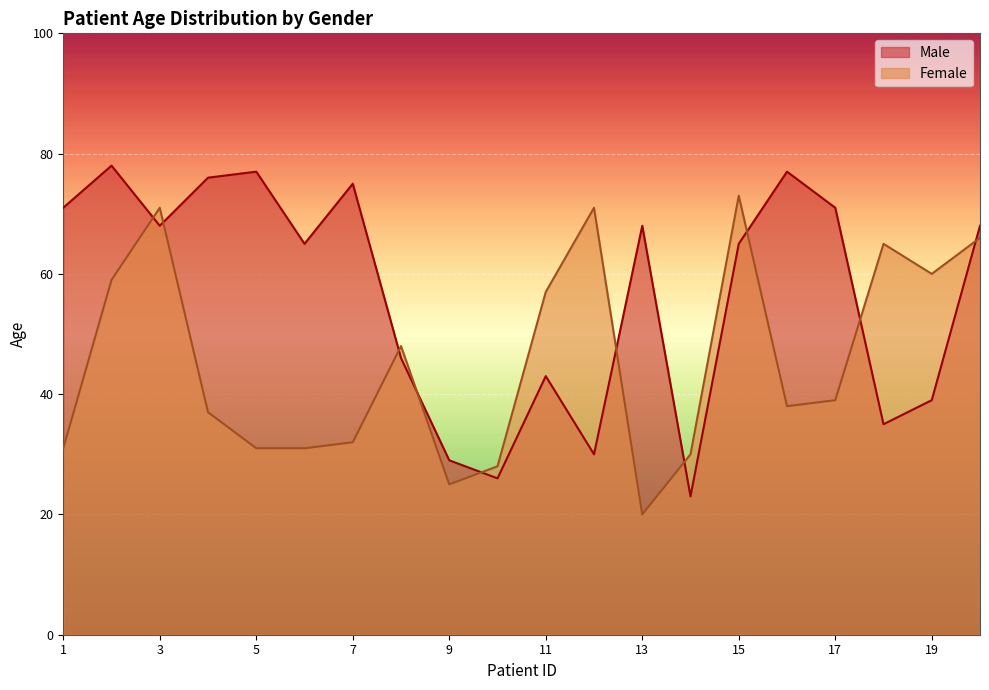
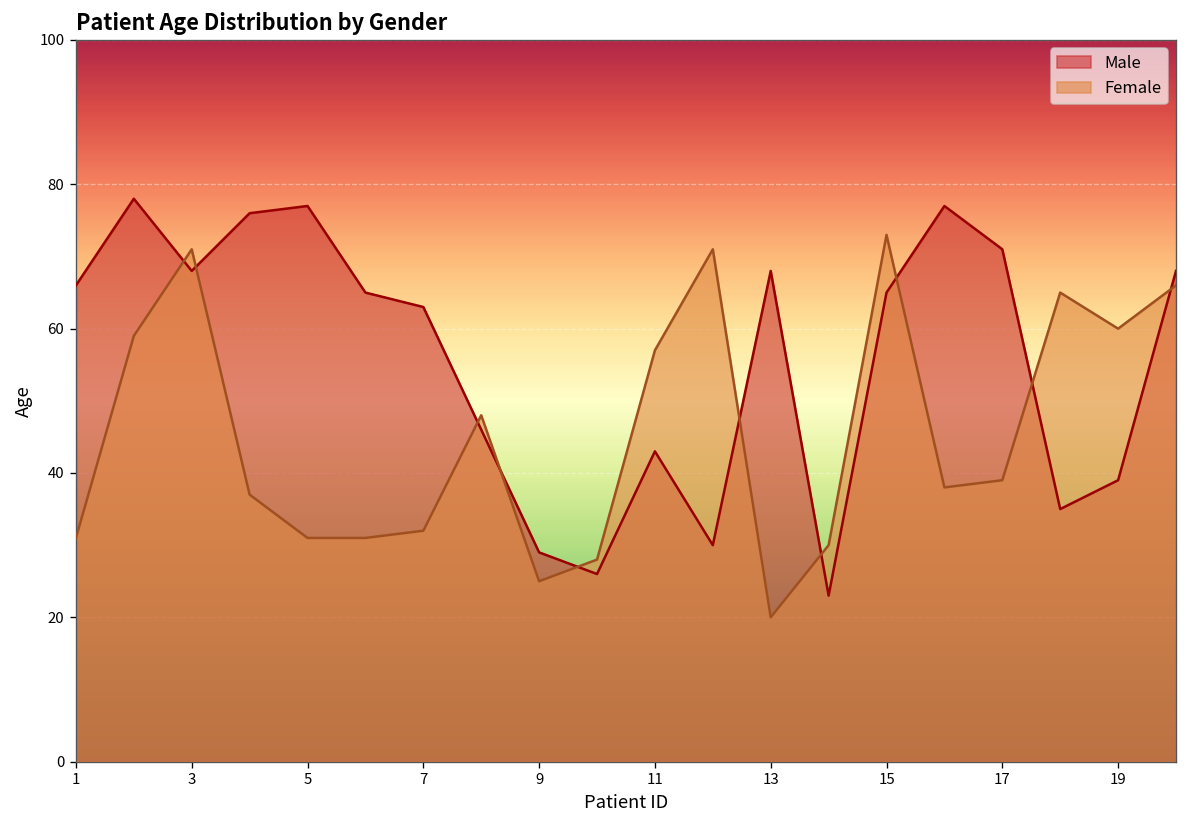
  {
    "Male": {
-     "1": 71,
+     "1": 66,
      "3": 68,
      "5": 77,
-     "7": 75,
+     "7": 63,
      "9": 29,
      "11": 43,
      "13": 68,
      "15": 65,
      "17": 71,
      "19": 39
    },
    "Female": {
      "1": 31,
      "3": 71,
      "5": 31,
      "7": 32,
      "9": 25,
      "11": 57,
      "13": 20,
      "15": 73,
      "17": 39,
      "19": 60
    }
  }
